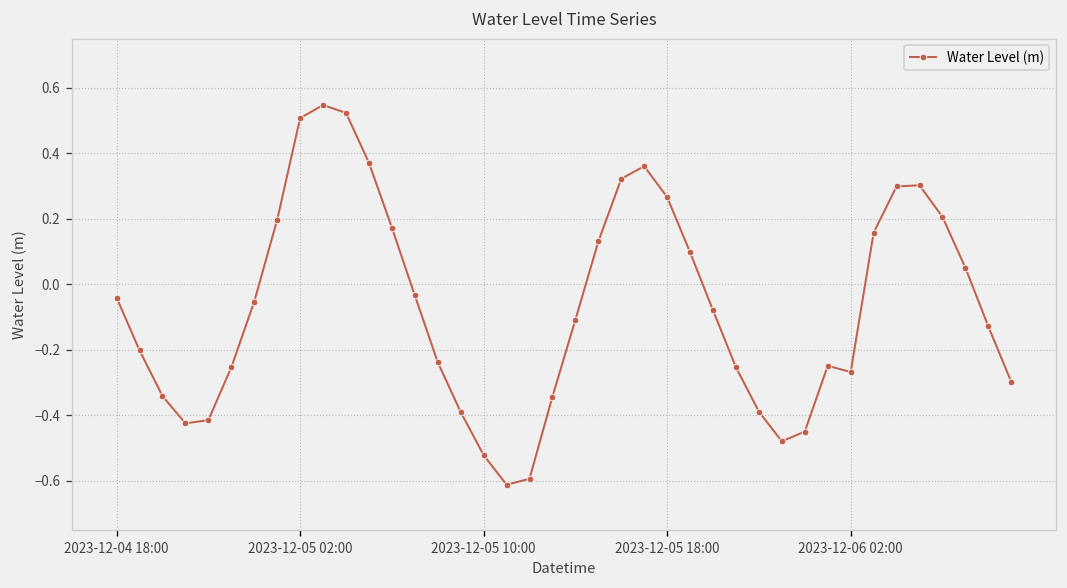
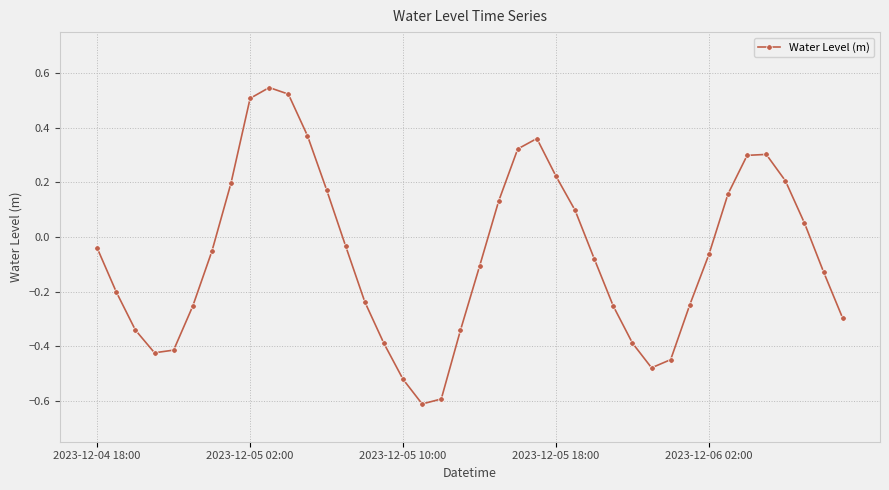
  {
    "2023-12-04 18:00": -0.04,
    "2023-12-05 02:00": 0.51,
    "2023-12-05 10:00": -0.52,
-   "2023-12-05 18:00": 0.27,
-   "2023-12-06 02:00": -0.27
+   "2023-12-05 18:00": 0.22,
+   "2023-12-06 02:00": -0.06
  }
